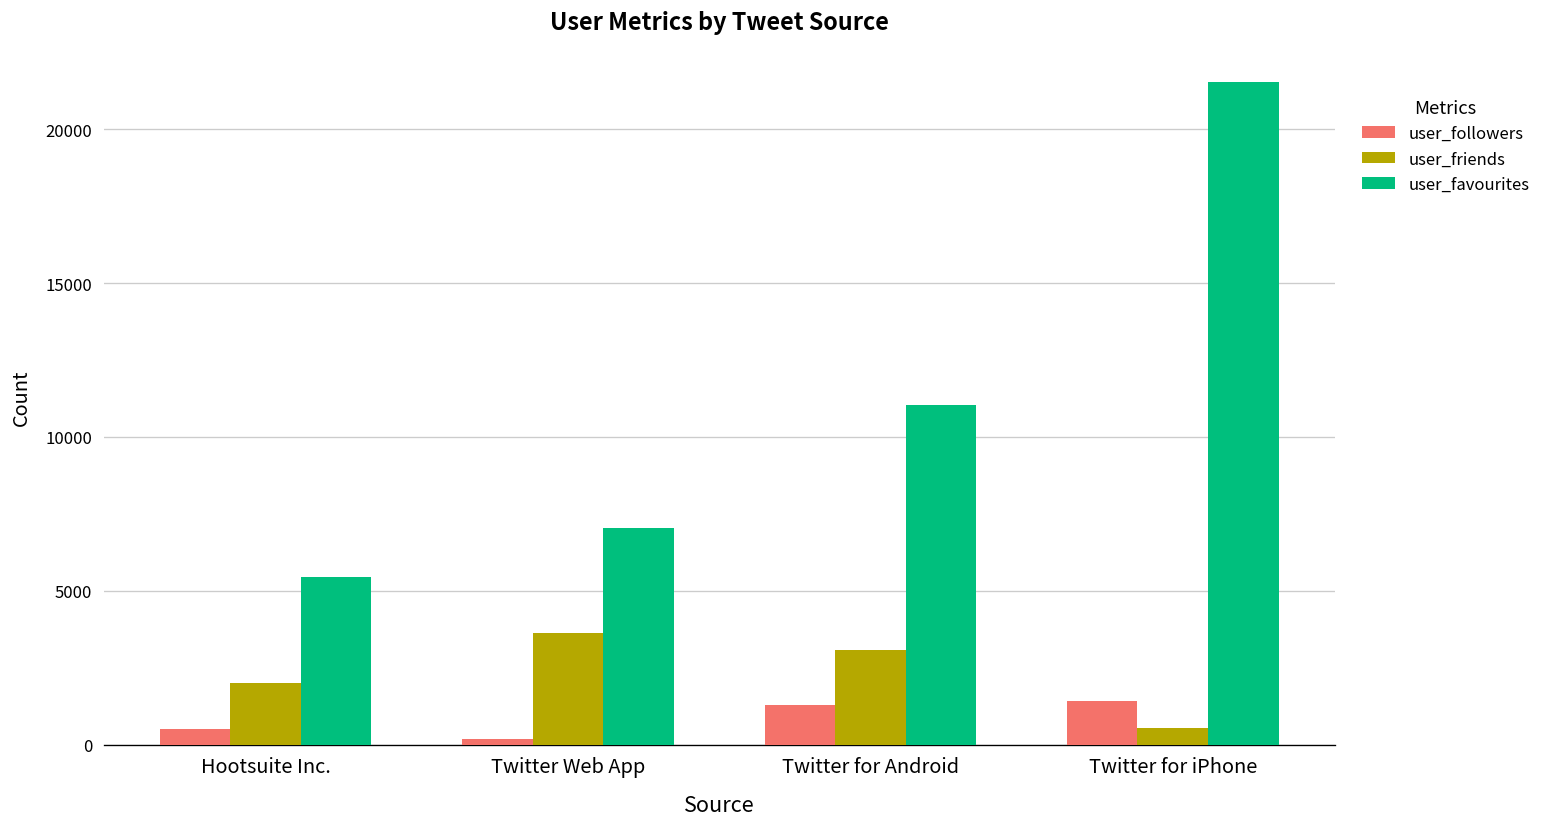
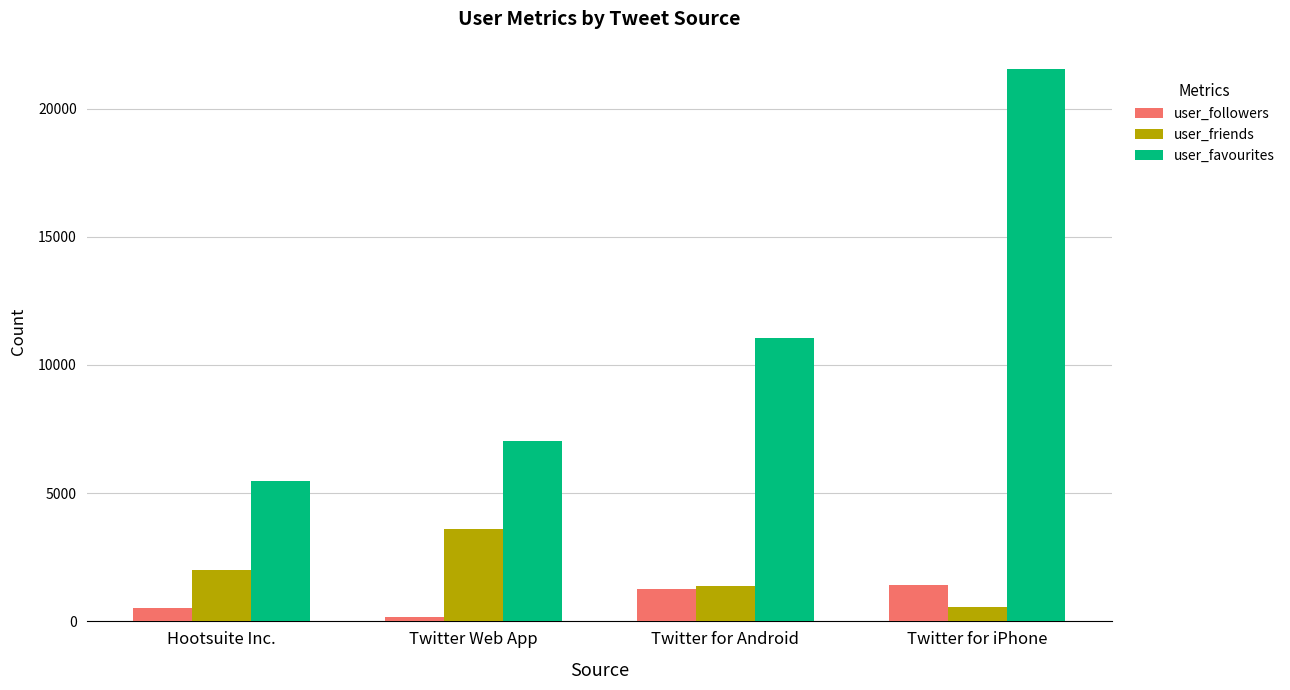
  {
    "user_followers": {
      "Hootsuite Inc.": 500,
      "Twitter Web App": 200,
      "Twitter for Android": 1300,
      "Twitter for iPhone": 1400
    },
    "user_friends": {
      "Hootsuite Inc.": 2000,
      "Twitter Web App": 3600,
-     "Twitter for Android": 3100,
+     "Twitter for Android": 1400,
      "Twitter for iPhone": 600
    },
    "user_favourites": {
      "Hootsuite Inc.": 5500,
      "Twitter Web App": 7000,
      "Twitter for Android": 11000,
      "Twitter for iPhone": 21500
    }
  }
